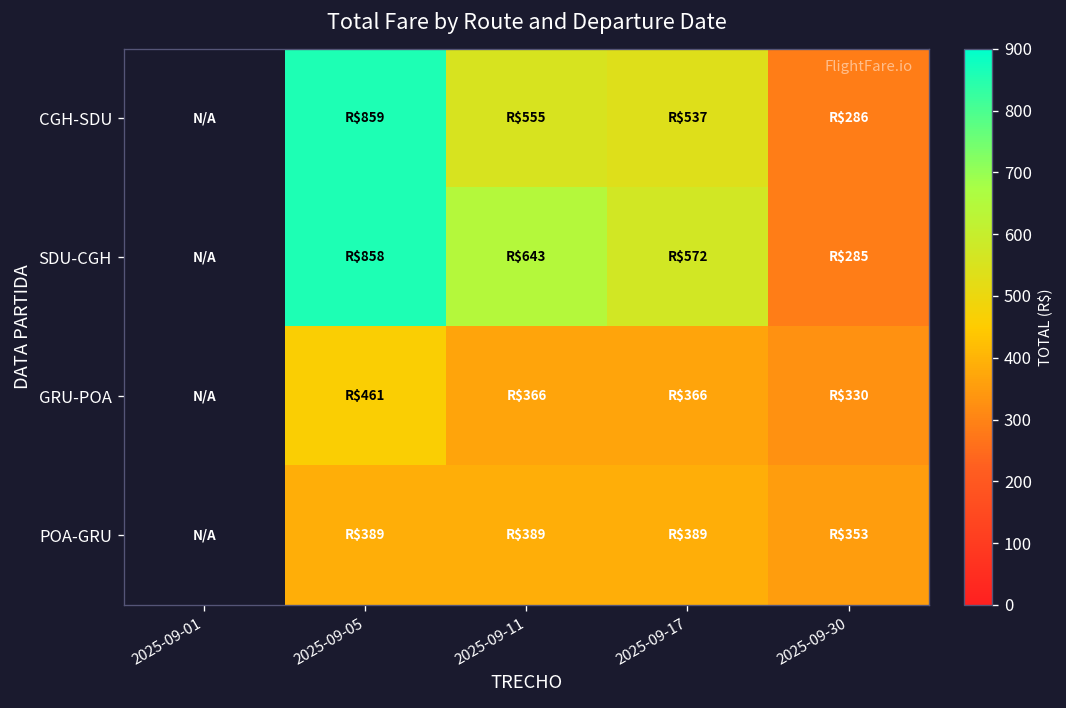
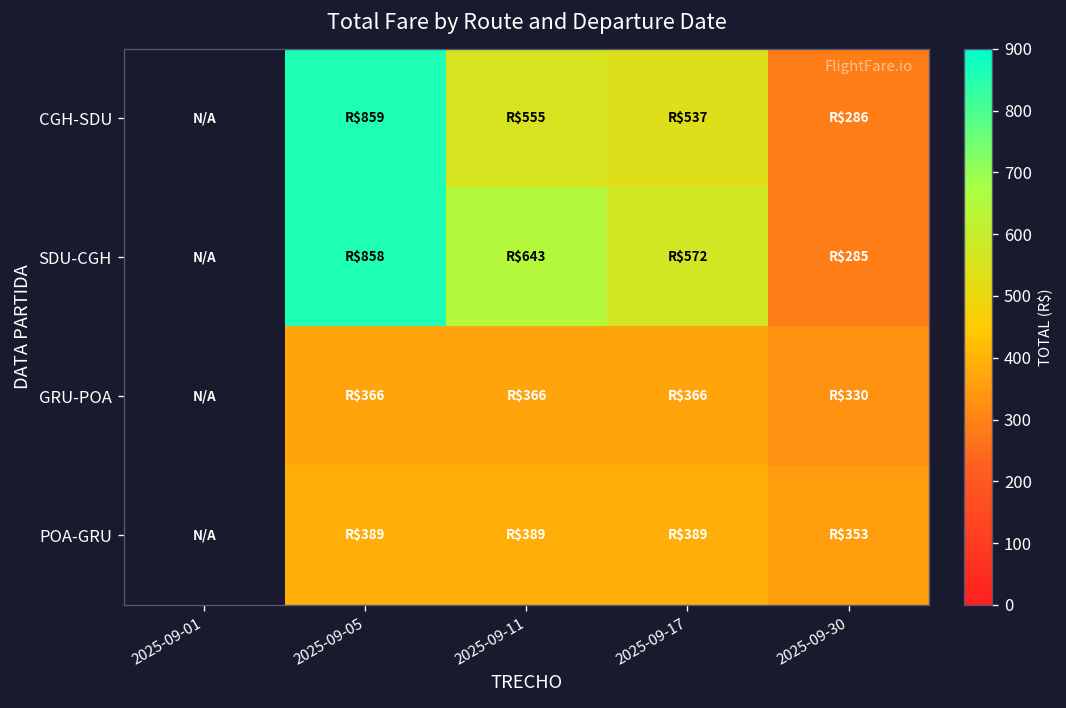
  {
    "CGH-SDU": {
      "2025-09-05": "$859",
      "2025-09-11": "$555",
      "2025-09-17": "$537"
    },
    "SDU-CGH": {
      "2025-09-05": "$858",
      "2025-09-11": "$643",
      "2025-09-17": "$572",
      "2025-09-30": "$285"
    },
    "GRU-POA": {
-     "2025-09-05": "$461",
+     "2025-09-05": "$366",
      "2025-09-11": "$366",
      "2025-09-17": "$366",
      "2025-09-30": "$330"
    },
    "POA-GRU": {
      "2025-09-05": "$389",
      "2025-09-11": "$389",
      "2025-09-17": "$389",
      "2025-09-30": "$353"
    }
  }
